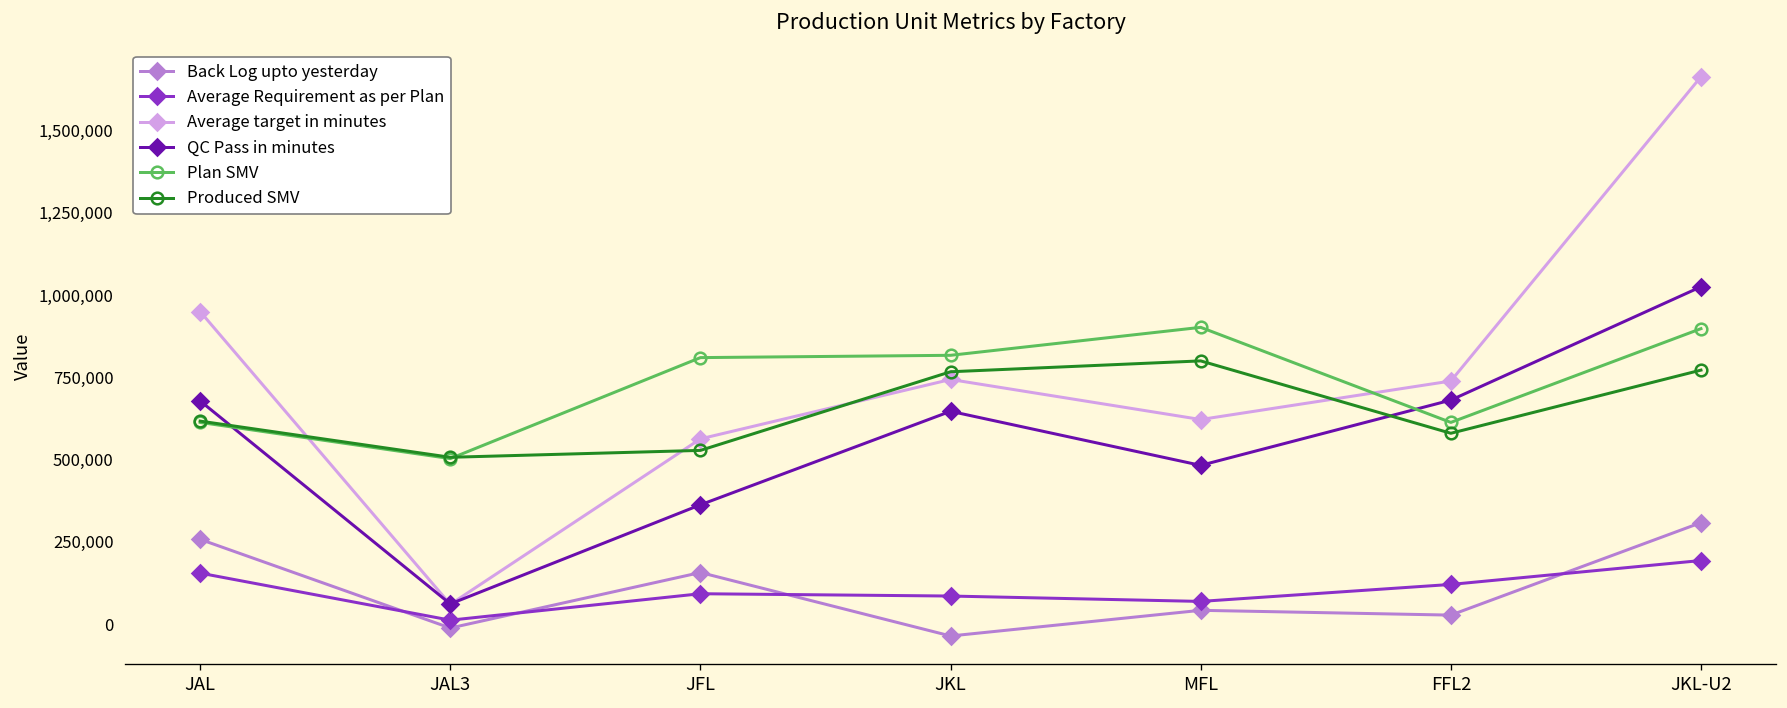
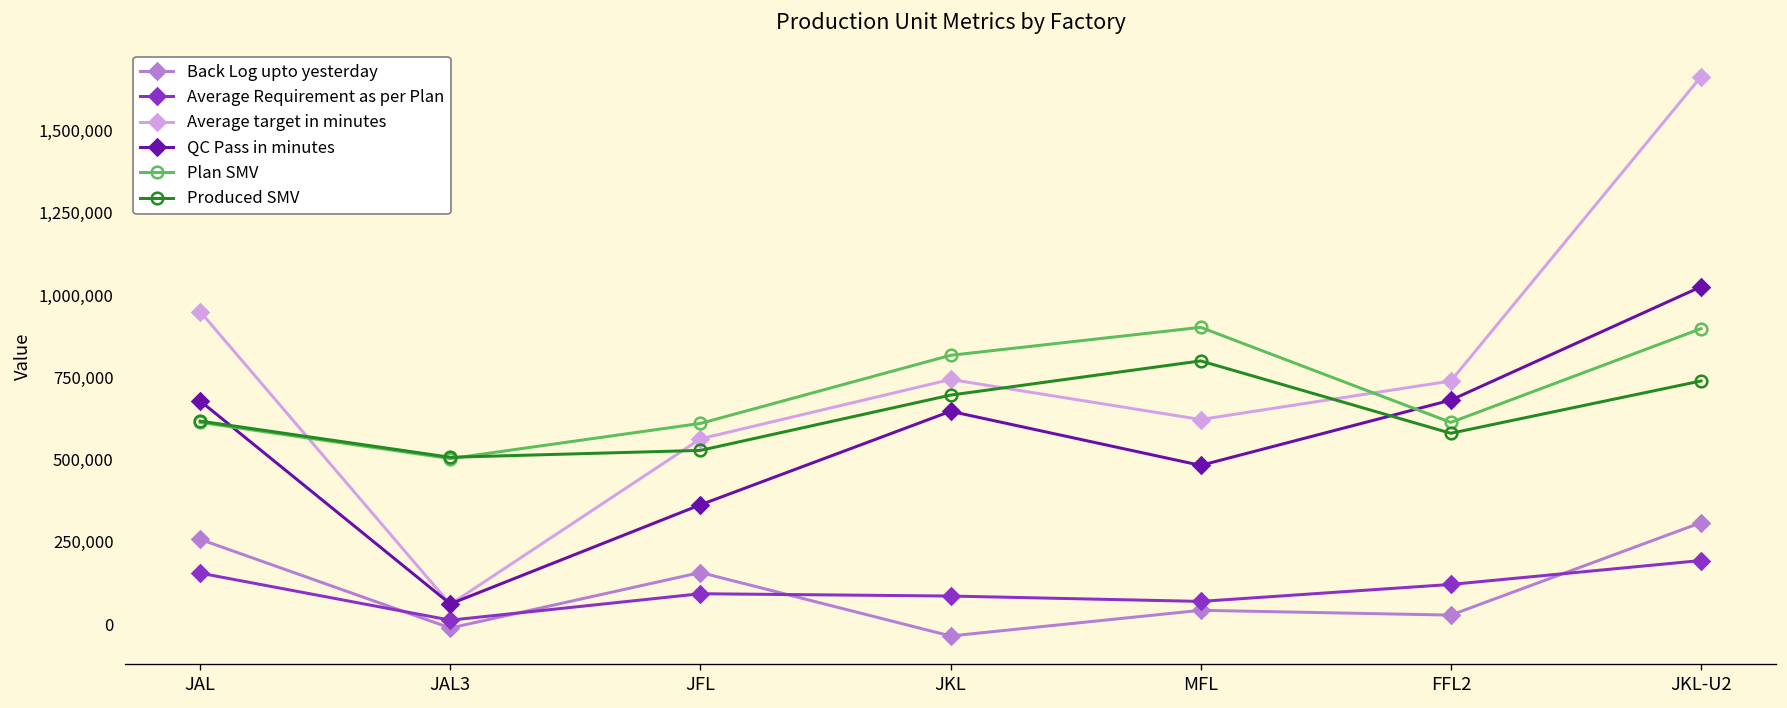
  {
    "Plan SMV": {
-     "JFL": "810,000",
+     "JFL": "610,000",
      "JKL": "820,000",
      "MFL": "900,000",
      "FFL2": "610,000",
      "JKL-U2": "900,000"
    },
    "Produced SMV": {
      "JFL": "530,000",
-     "JKL": "770,000",
+     "JKL": "700,000",
      "MFL": "800,000",
      "FFL2": "580,000",
-     "JKL-U2": "770,000"
+     "JKL-U2": "740,000"
    }
  }
